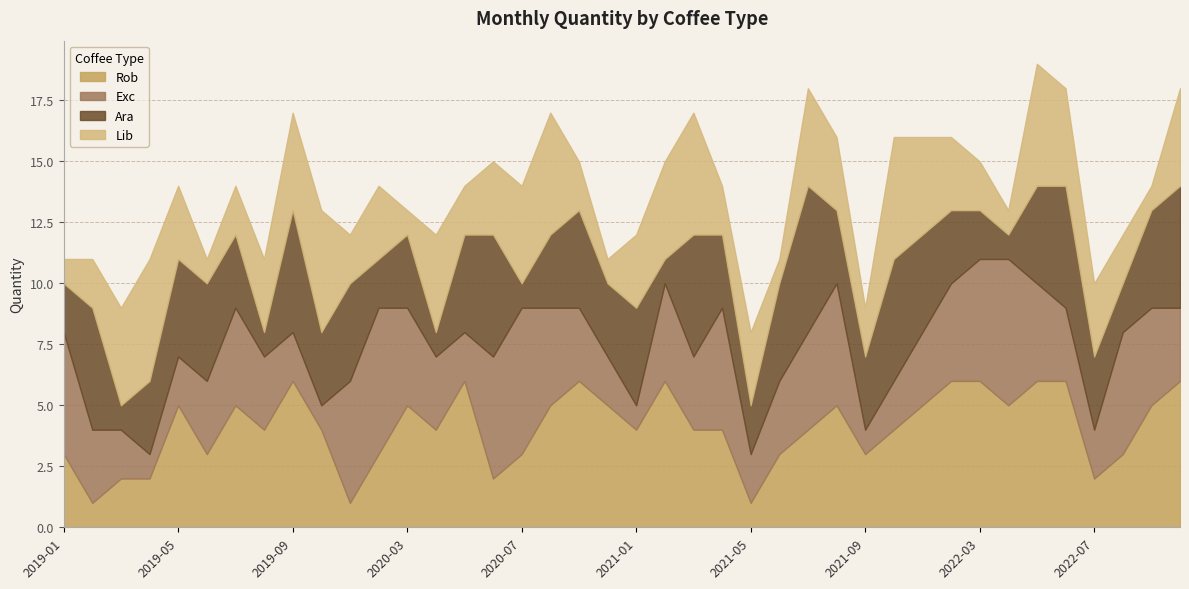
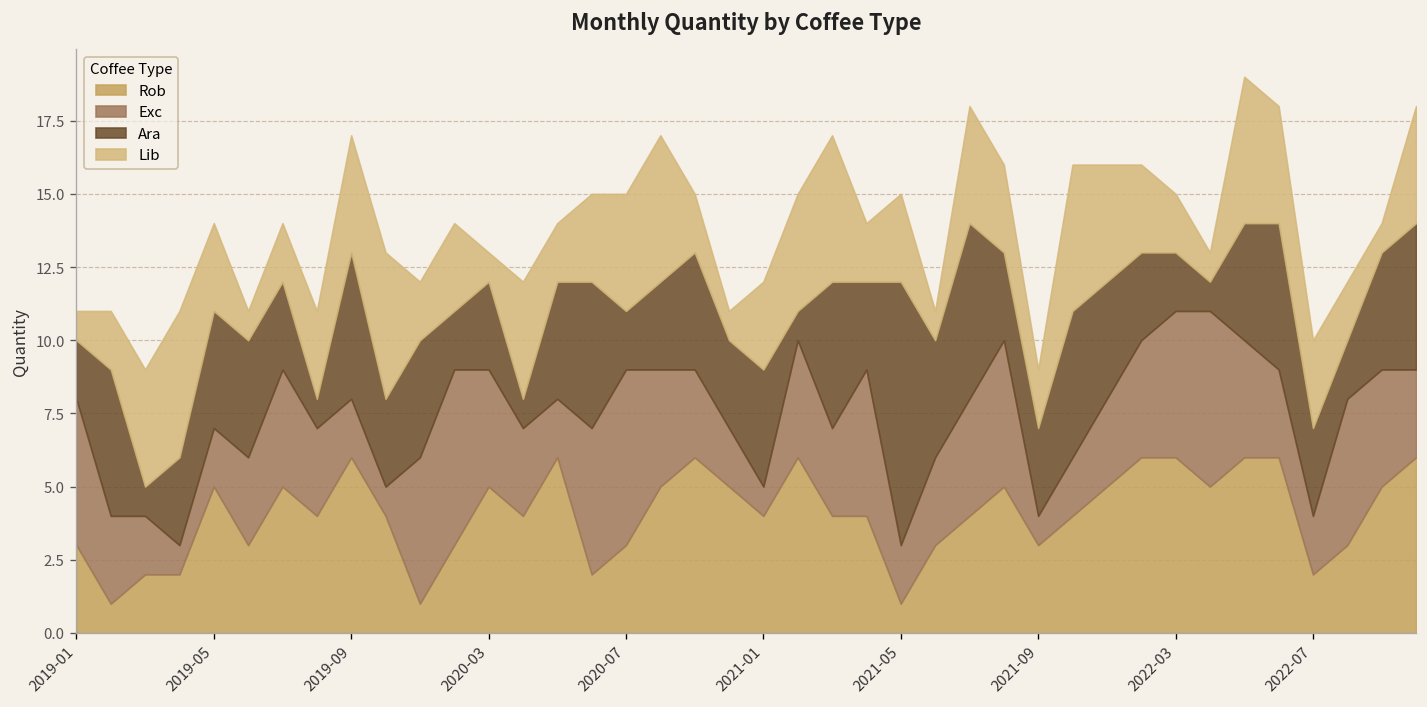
  {
    "Ara": {
      "2019-01": 2,
      "2019-05": 4,
      "2019-09": 5,
      "2020-03": 3,
-     "2020-07": 1,
+     "2020-07": 2,
      "2021-01": 4,
-     "2021-05": 2,
+     "2021-05": 9,
      "2021-09": 3,
      "2022-03": 2,
      "2022-07": 3
    }
  }
